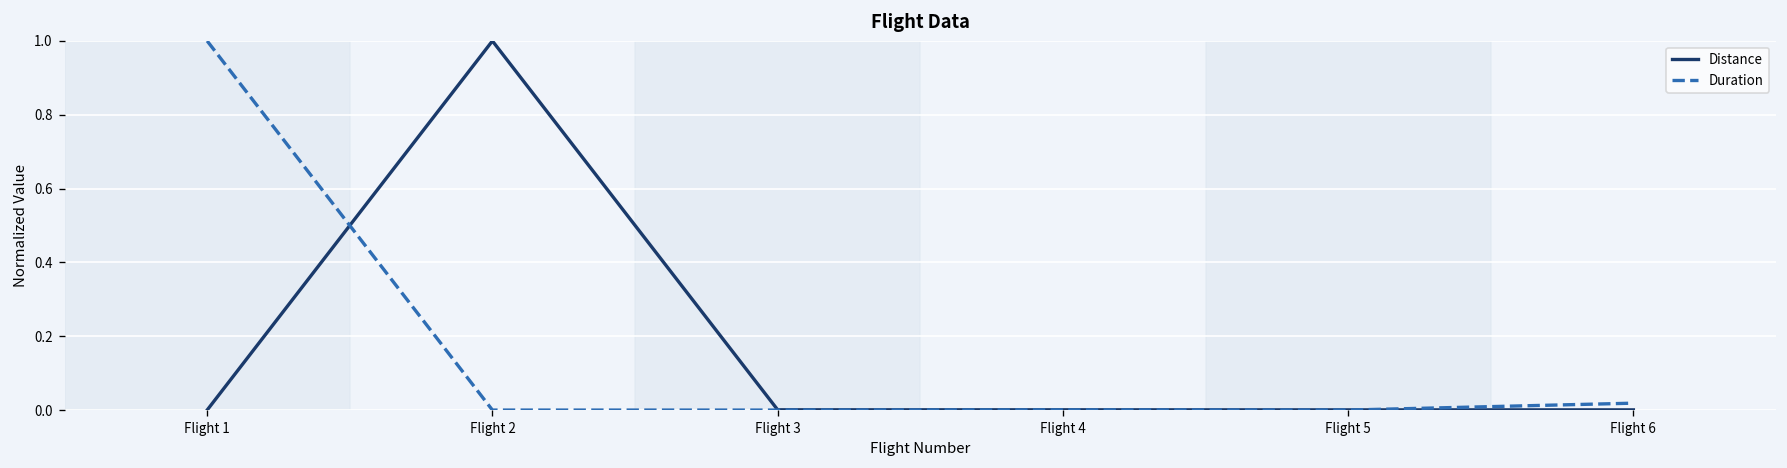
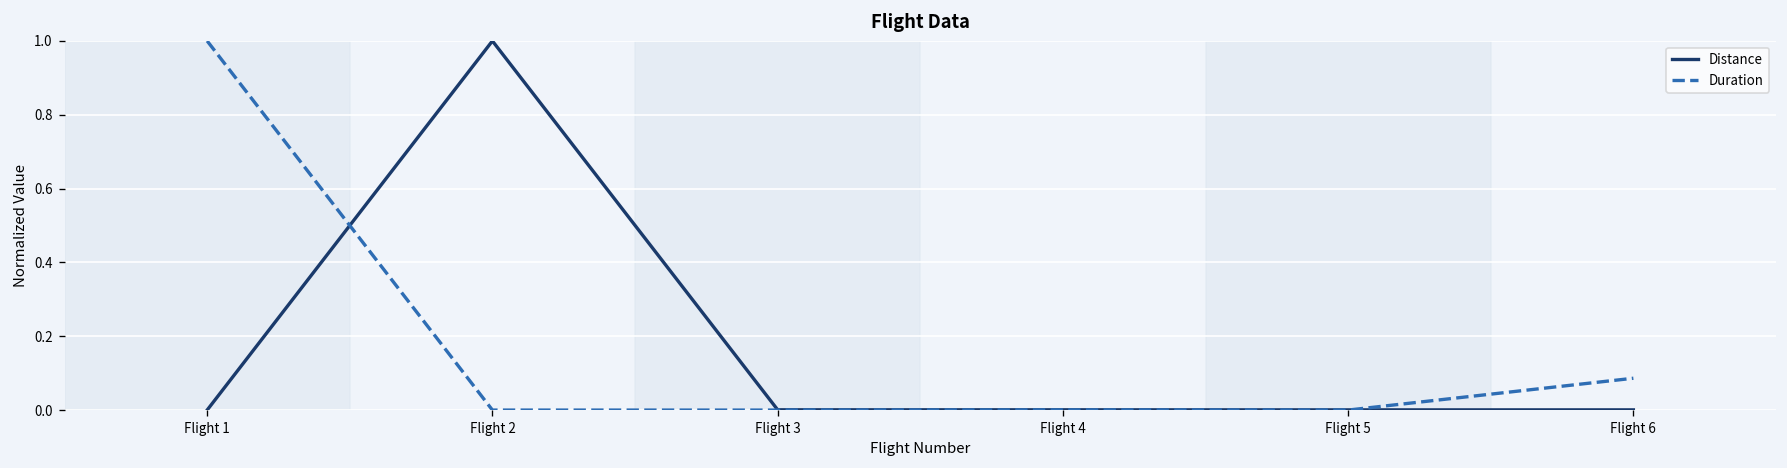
  {
    "Distance": {
      "Flight 1": 0.00,
      "Flight 2": 1.00,
      "Flight 6": 0.00
    },
    "Duration": {
      "Flight 1": 1.00,
      "Flight 2": 0.00,
-     "Flight 6": 0.02
+     "Flight 6": 0.09
    }
  }
